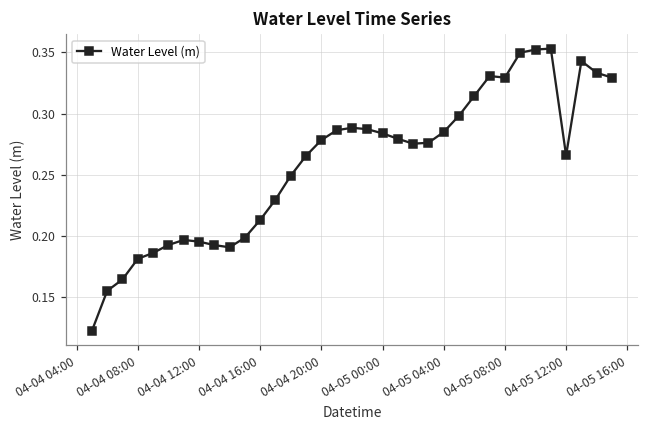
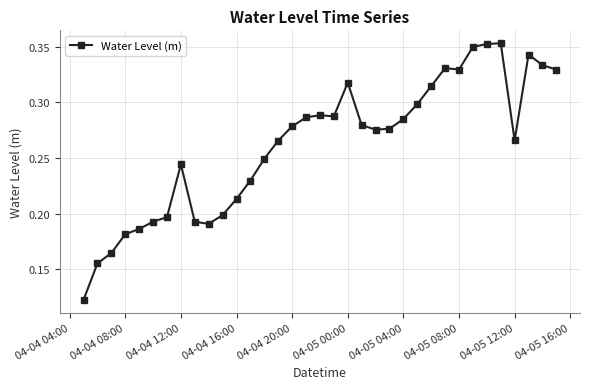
  {
    "04-04 08:00": 0.182,
-   "04-04 12:00": 0.196,
+   "04-04 12:00": 0.244,
    "04-04 16:00": 0.213,
    "04-04 20:00": 0.278,
-   "04-05 00:00": 0.284,
+   "04-05 00:00": 0.318,
    "04-05 04:00": 0.285,
    "04-05 08:00": 0.329,
    "04-05 12:00": 0.266
  }
